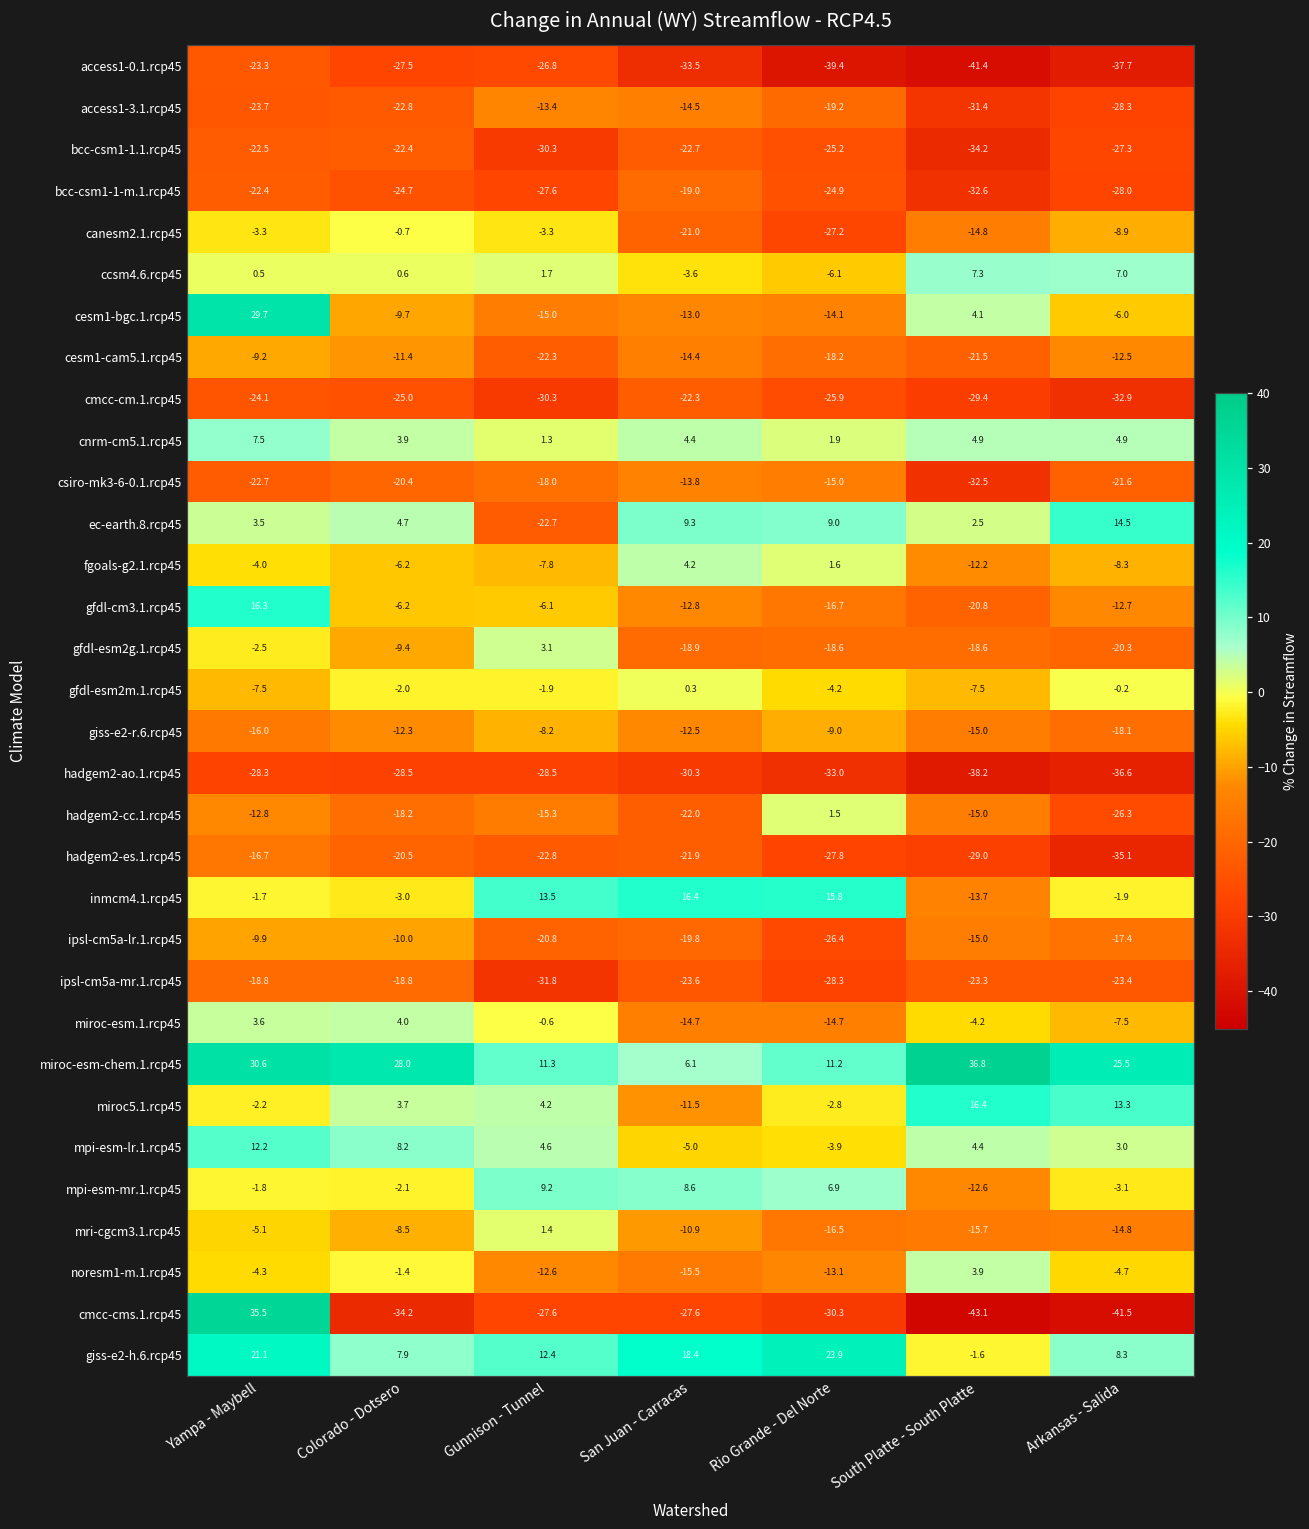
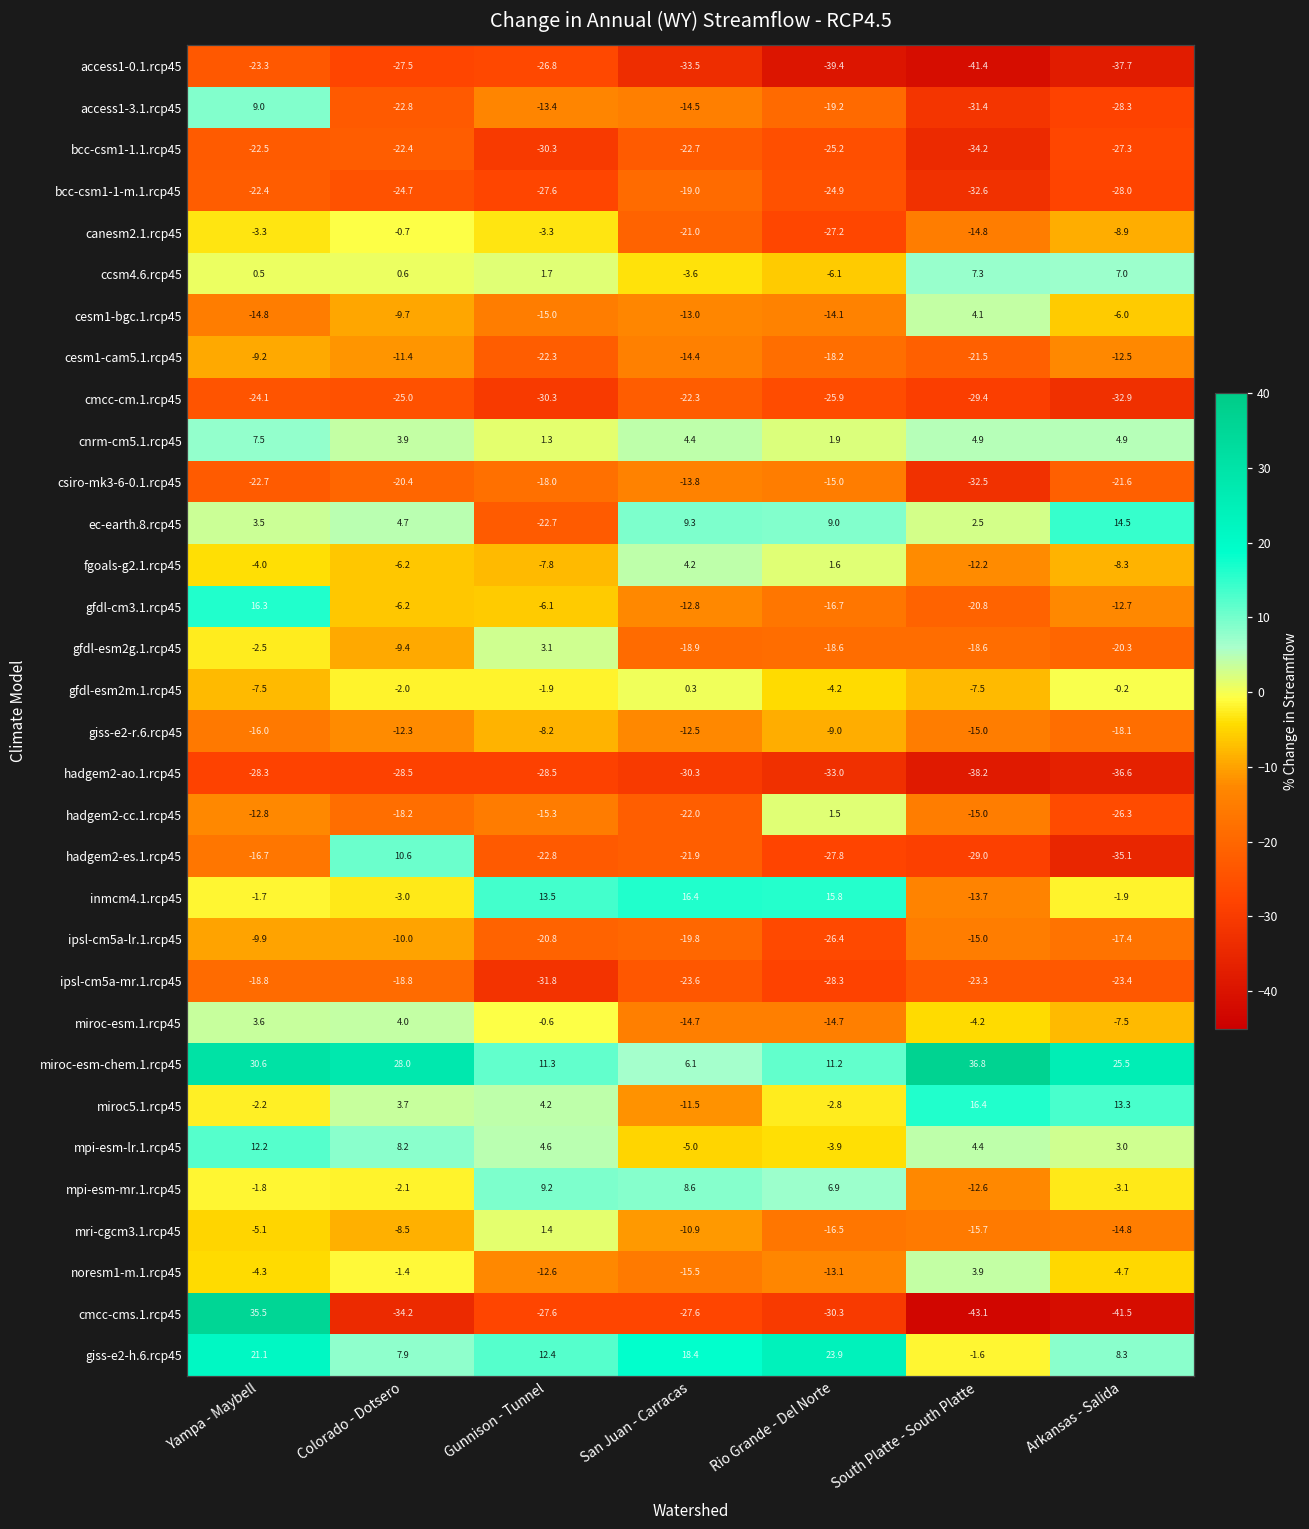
  {
    "access1-3.1.rcp45": {
-     "Yampa - Maybell": -23.7,
+     "Yampa - Maybell": 9.0,
      "Colorado - Dotsero": -22.8,
      "Gunnison - Tunnel": -13.4,
      "San Juan - Carracas": -14.5,
      "Rio Grande - Del Norte": -19.2,
      "South Platte - South Platte": -31.4,
      "Arkansas - Salida": -28.3
    },
    "cesm1-bgc.1.rcp45": {
-     "Yampa - Maybell": 29.7,
+     "Yampa - Maybell": -14.8,
      "Colorado - Dotsero": -9.7,
      "Gunnison - Tunnel": -15.0,
      "San Juan - Carracas": -13.0,
      "Rio Grande - Del Norte": -14.1,
      "South Platte - South Platte": 4.1,
      "Arkansas - Salida": -6.0
    },
    "hadgem2-es.1.rcp45": {
      "Yampa - Maybell": -16.7,
-     "Colorado - Dotsero": -20.5,
+     "Colorado - Dotsero": 10.6,
      "Gunnison - Tunnel": -22.8,
      "San Juan - Carracas": -21.9,
      "Rio Grande - Del Norte": -27.8,
      "South Platte - South Platte": -29.0,
      "Arkansas - Salida": -35.1
    }
  }
